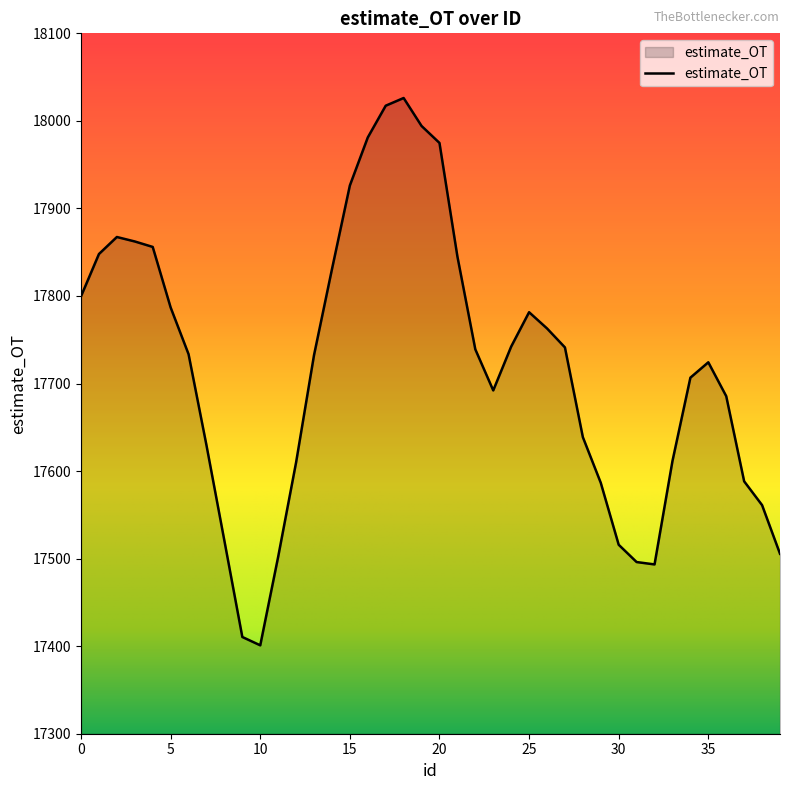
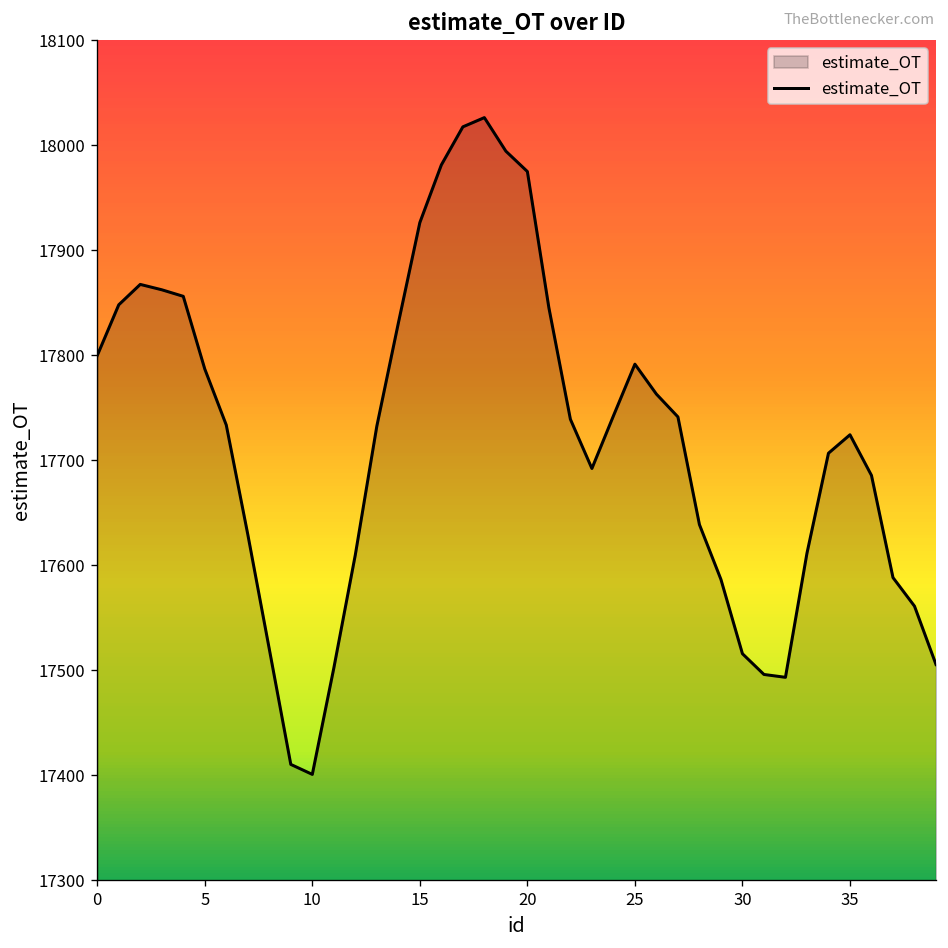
  {
    "0": 17800,
    "5": 17790,
    "10": 17400,
    "15": 17930,
    "20": 17970,
-   "25": 17780,
+   "25": 17790,
    "30": 17520,
    "35": 17720
  }
